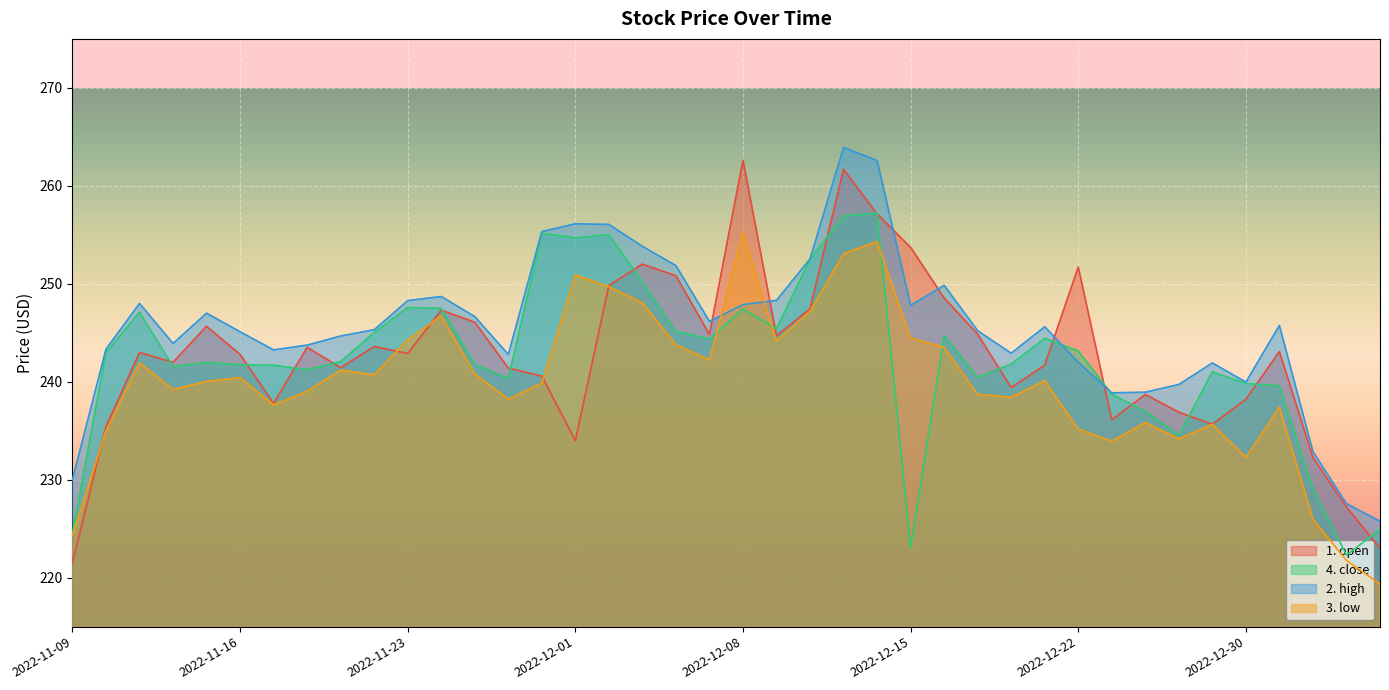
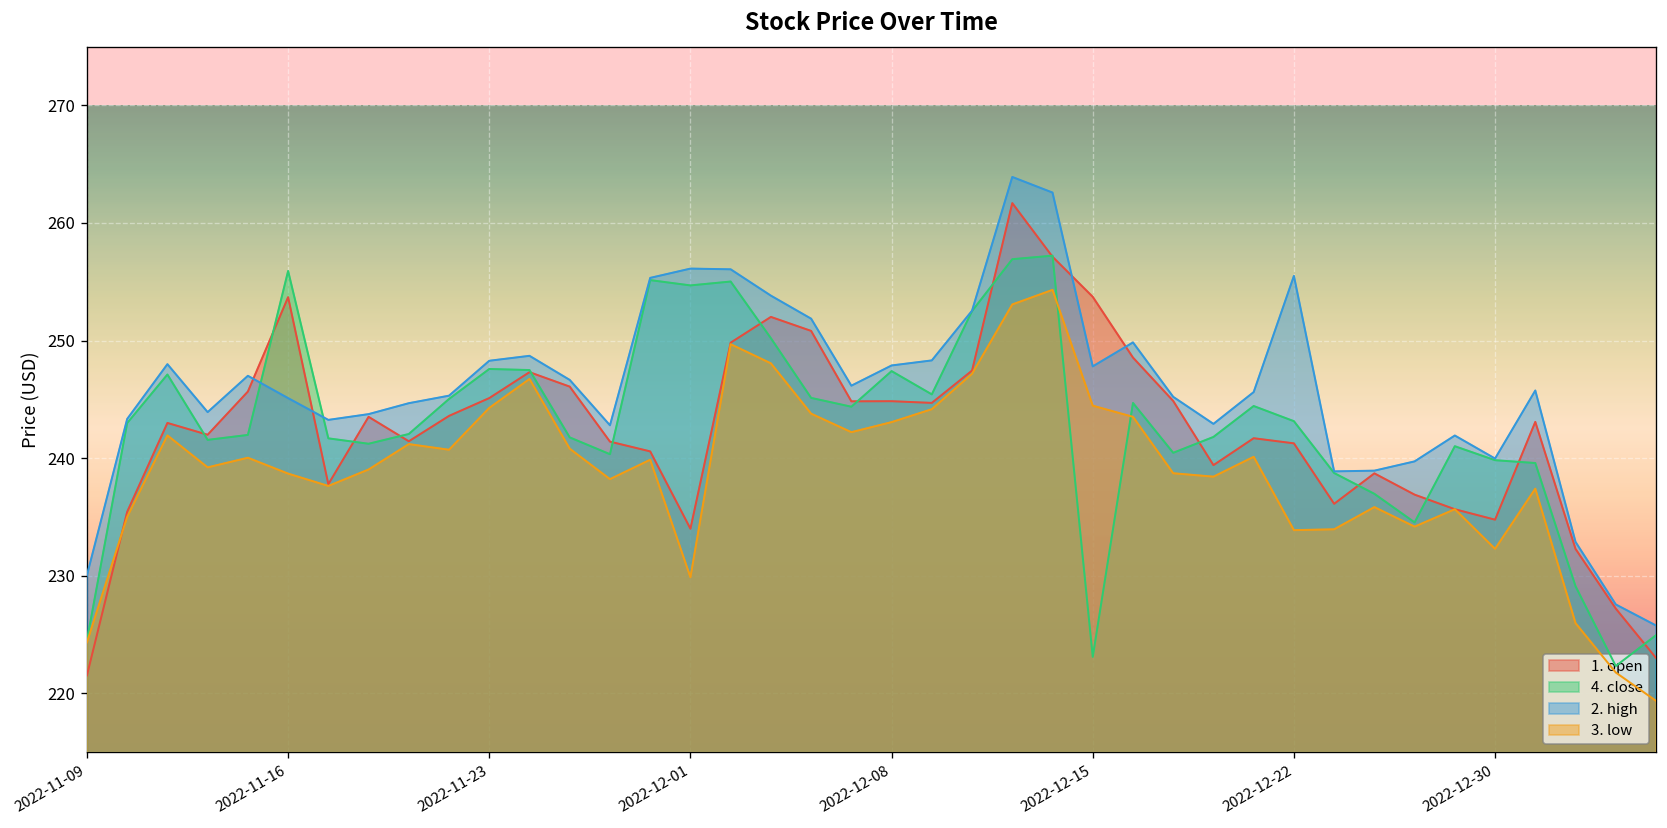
  {
    "1. open": {
      "2022-11-09": 222,
-     "2022-11-16": 243,
-     "2022-11-23": 243,
+     "2022-11-16": 254,
+     "2022-11-23": 245,
      "2022-12-01": 234,
-     "2022-12-08": 263,
+     "2022-12-08": 245,
      "2022-12-15": 254,
-     "2022-12-22": 252,
-     "2022-12-30": 238
+     "2022-12-22": 241,
+     "2022-12-30": 235
    },
    "4. close": {
-     "2022-11-16": 242,
+     "2022-11-16": 256,
      "2022-11-23": 248,
      "2022-12-01": 255,
      "2022-12-08": 247,
      "2022-12-15": 223,
      "2022-12-22": 243
    },
    "2. high": {
      "2022-11-09": 230,
      "2022-11-16": 245,
      "2022-11-23": 248,
      "2022-12-01": 256,
      "2022-12-08": 248,
      "2022-12-15": 248,
-     "2022-12-22": 242
+     "2022-12-22": 256
    },
    "3. low": {
-     "2022-11-16": 240,
+     "2022-11-16": 239,
      "2022-11-23": 244,
-     "2022-12-01": 251,
-     "2022-12-08": 255,
+     "2022-12-01": 230,
+     "2022-12-08": 243,
      "2022-12-15": 244,
-     "2022-12-22": 235,
+     "2022-12-22": 234,
      "2022-12-30": 232
    }
  }
